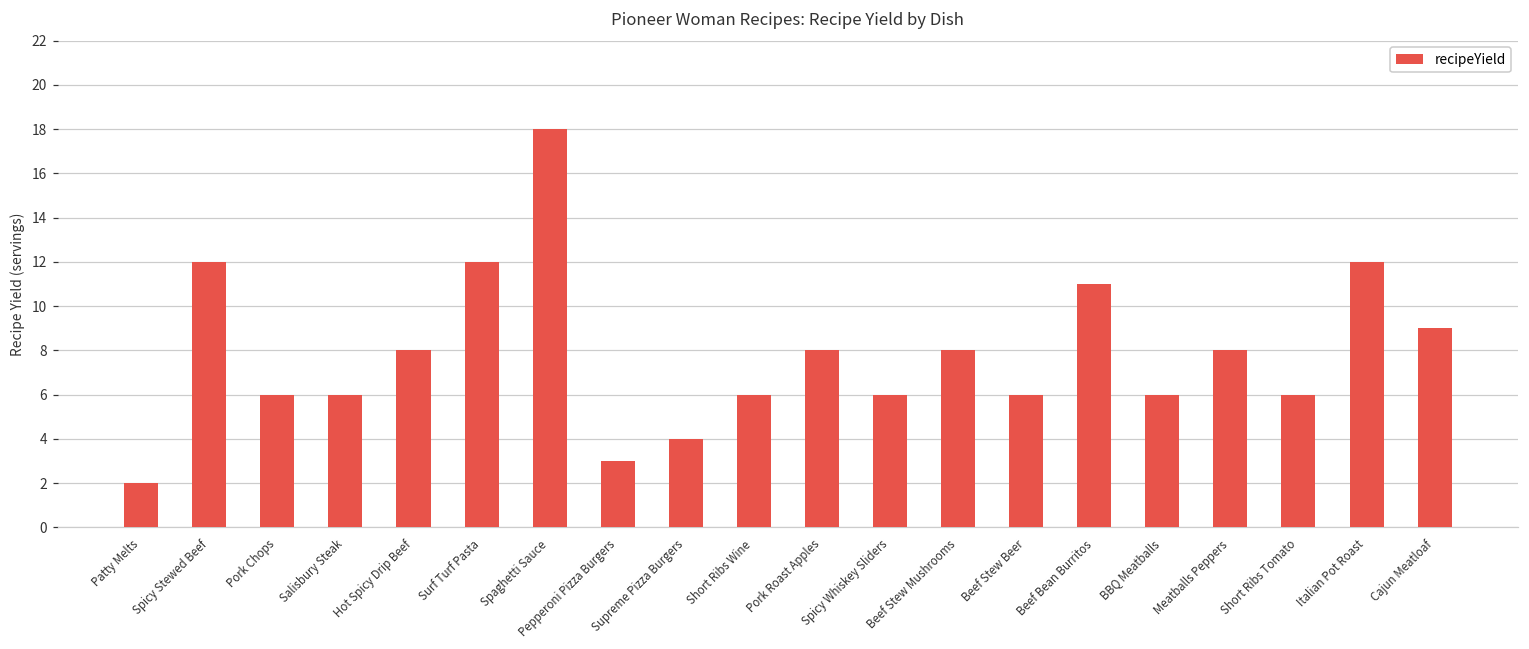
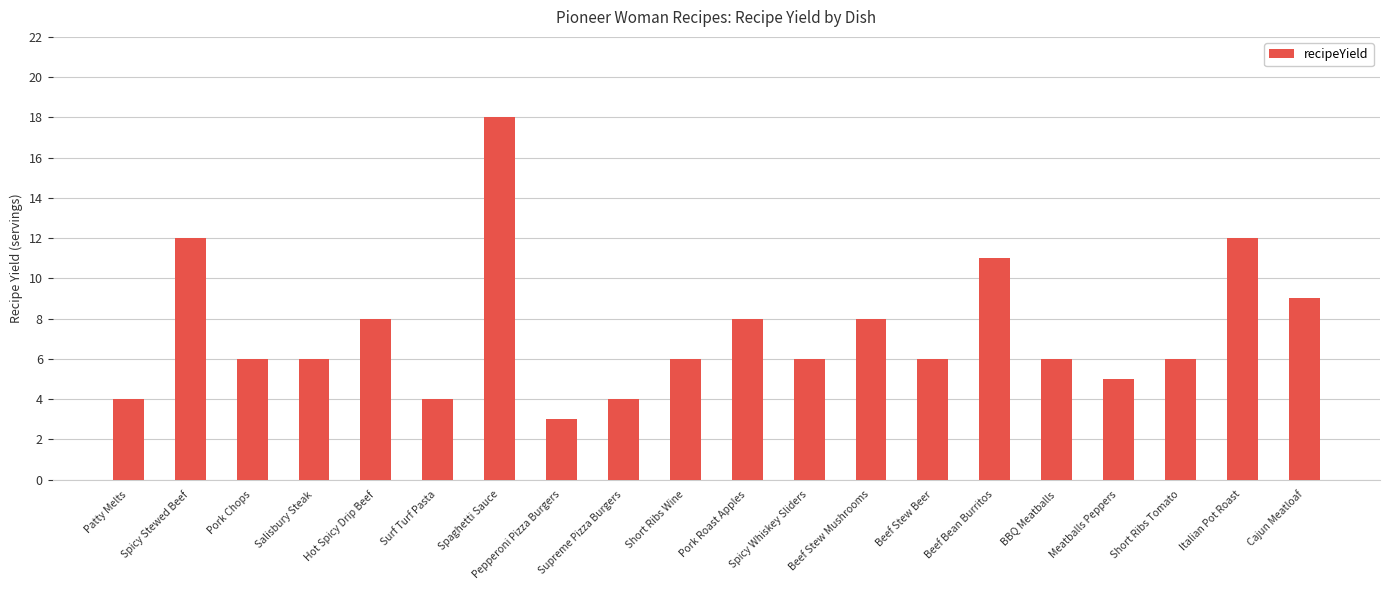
  {
-   "Patty Melts": 2,
+   "Patty Melts": 4,
    "Spicy Stewed Beef": 12,
    "Pork Chops": 6,
    "Salisbury Steak": 6,
    "Hot Spicy Drip Beef": 8,
-   "Surf Turf Pasta": 12,
+   "Surf Turf Pasta": 4,
    "Spaghetti Sauce": 18,
    "Pepperoni Pizza Burgers": 3,
    "Supreme Pizza Burgers": 4,
    "Short Ribs Wine": 6,
    "Pork Roast Apples": 8,
    "Spicy Whiskey Sliders": 6,
    "Beef Stew Mushrooms": 8,
    "Beef Stew Beer": 6,
    "Beef Bean Burritos": 11,
    "BBQ Meatballs": 6,
-   "Meatballs Peppers": 8,
+   "Meatballs Peppers": 5,
    "Short Ribs Tomato": 6,
    "Italian Pot Roast": 12,
    "Cajun Meatloaf": 9
  }
